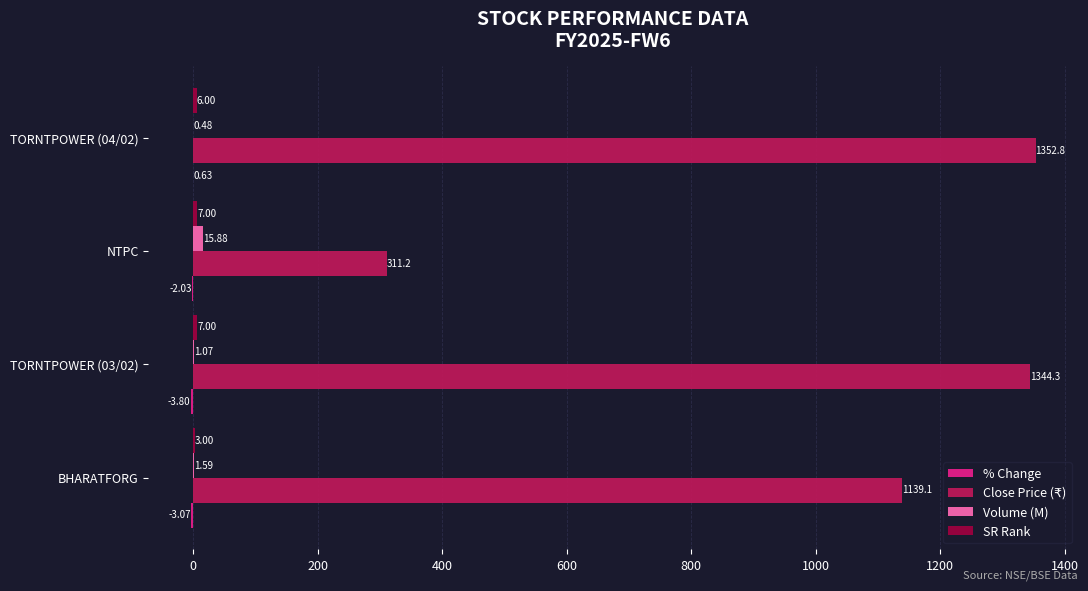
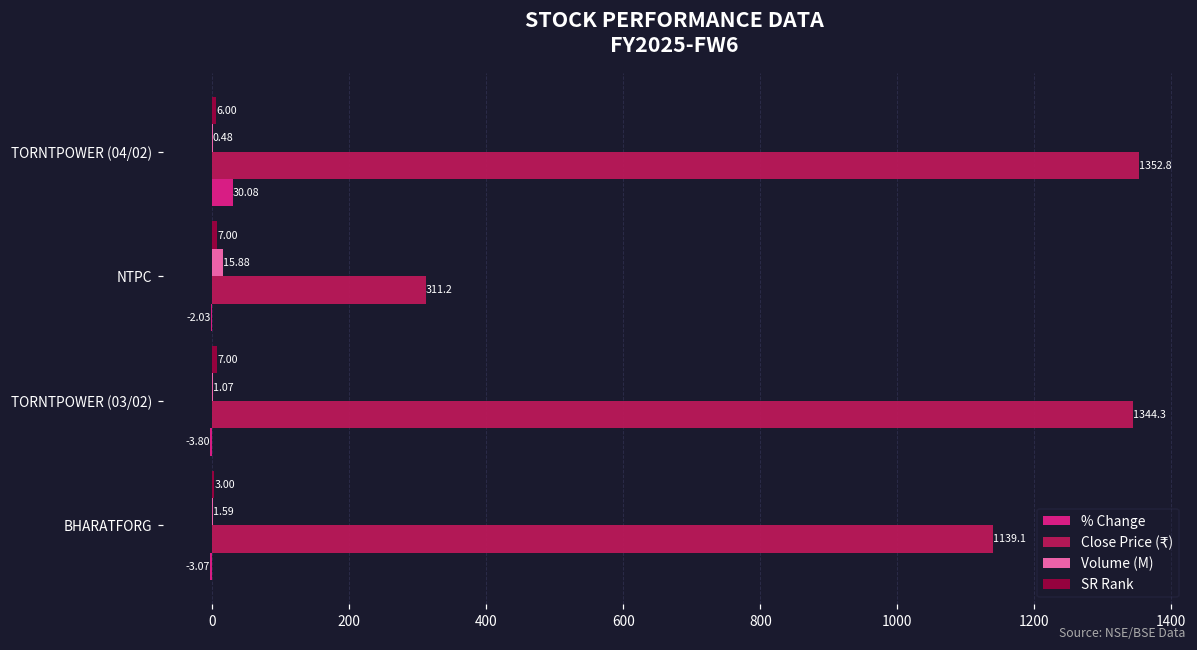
  {
    "% Change": {
-     "TORNTPOWER (04/02)": 0.63,
+     "TORNTPOWER (04/02)": 30.08,
      "NTPC": -2.03,
      "TORNTPOWER (03/02)": -3.80,
      "BHARATFORG": -3.07
    },
    "Volume (M)": {
      "TORNTPOWER (04/02)": 0.48,
      "NTPC": 15.88,
      "TORNTPOWER (03/02)": 1.07,
      "BHARATFORG": 1.59
    }
  }
